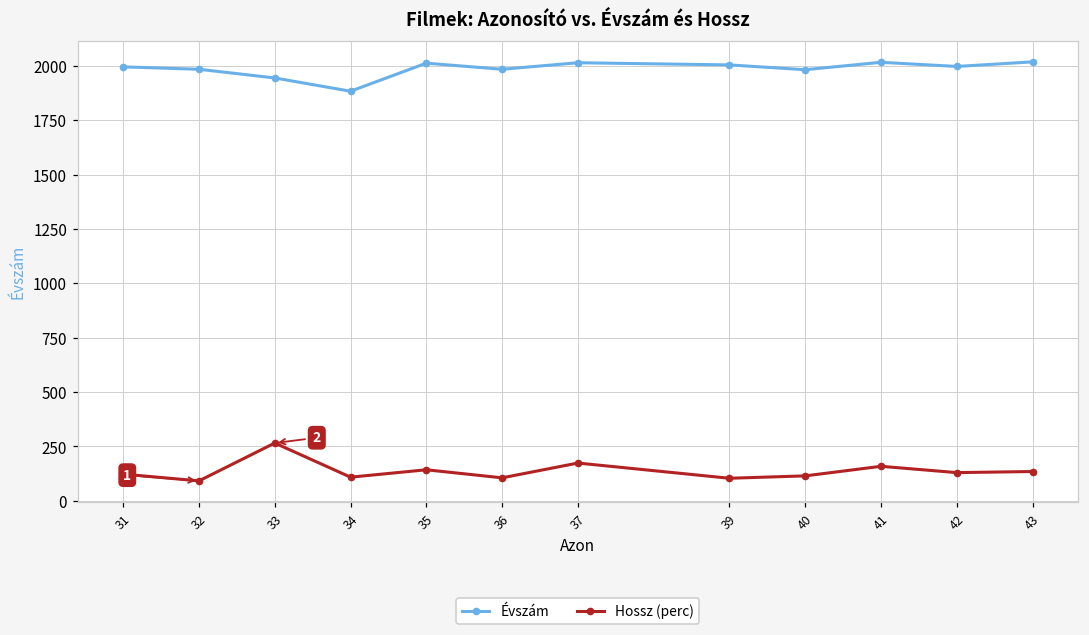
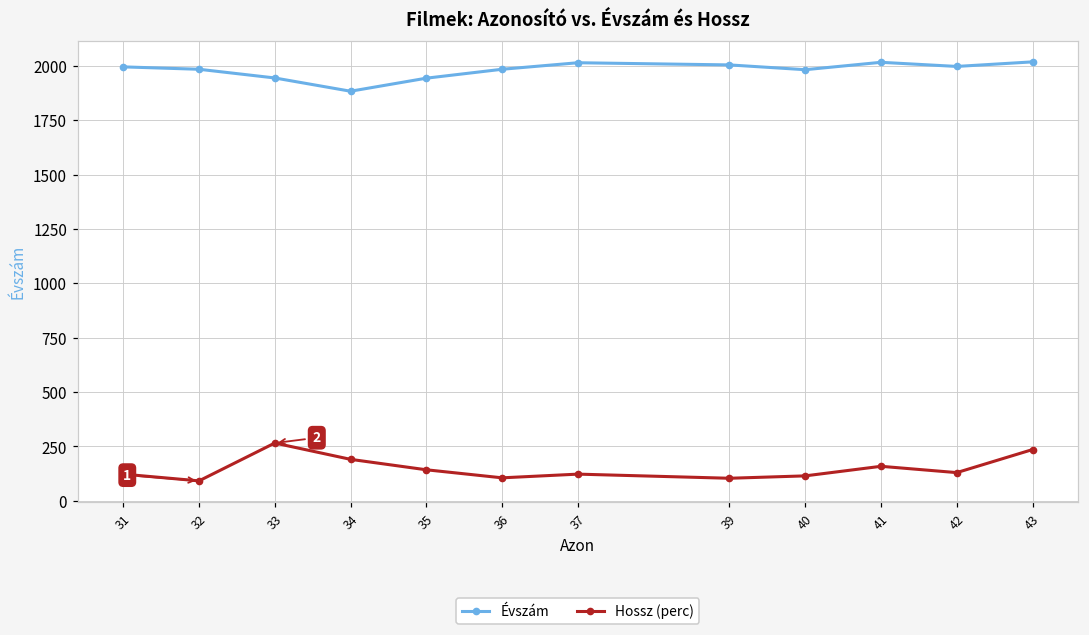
  {
    "Évszám": {
      "31": 2000,
      "32": 1980,
      "33": 1940,
      "34": 1880,
-     "35": 2010,
+     "35": 1940,
      "36": 1980,
      "37": 2010,
      "39": 2000,
      "40": 1980,
      "41": 2020,
      "42": 2000,
      "43": 2020
    },
    "Hossz (perc)": {
      "32": 90,
      "33": 270,
-     "34": 110,
+     "34": 190,
      "35": 140,
      "36": 110,
-     "37": 170,
+     "37": 120,
      "39": 100,
      "40": 110,
      "41": 160,
      "42": 130,
-     "43": 130
+     "43": 240
    }
  }
